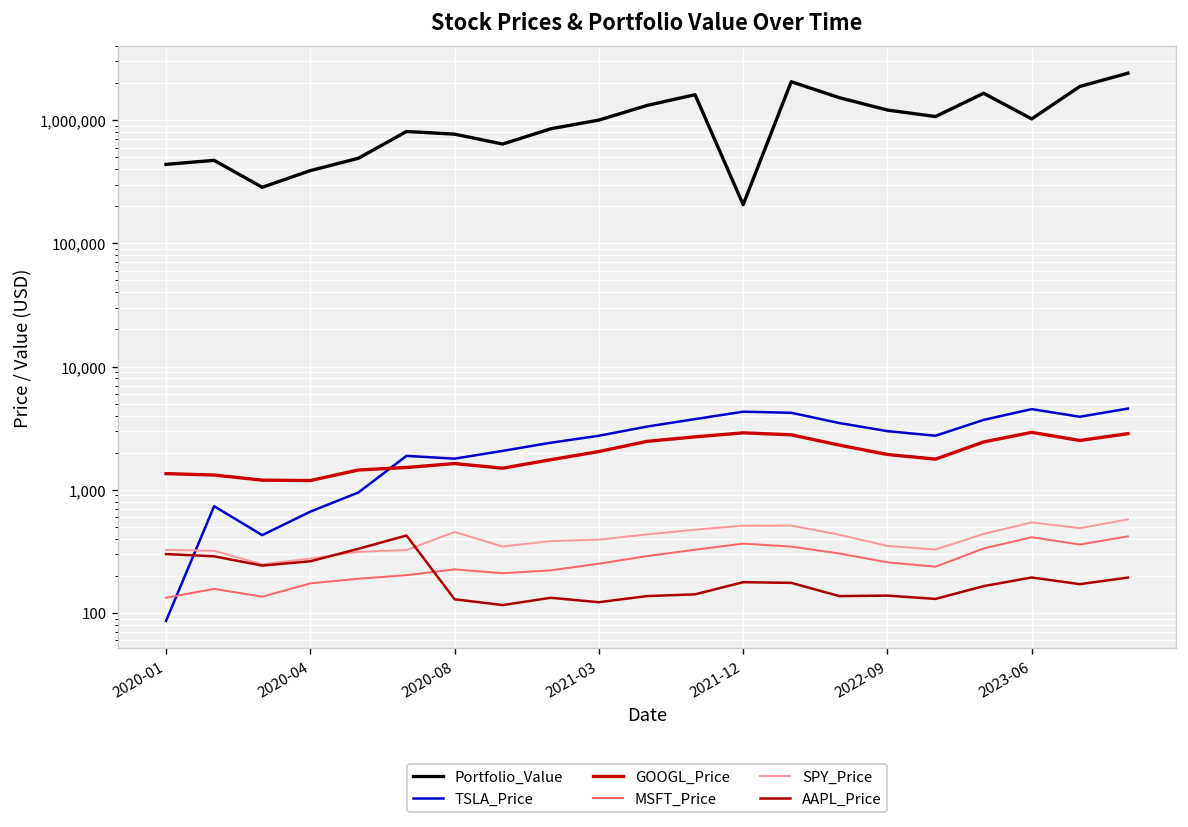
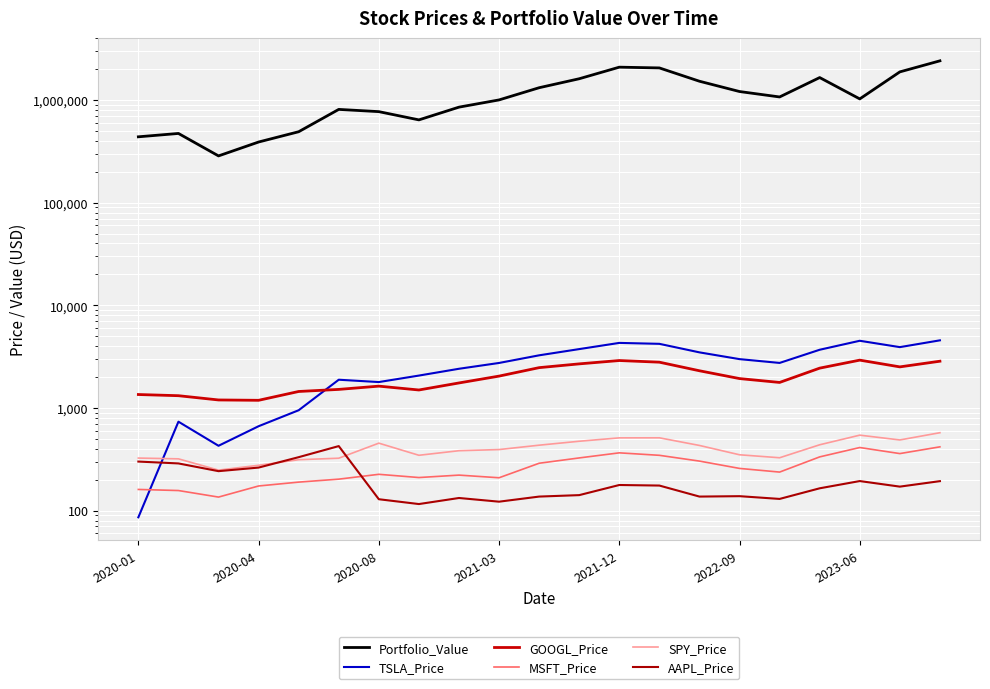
  {
    "Portfolio_Value": {
      "2020-01": "440,000",
      "2020-04": "390,000",
      "2020-08": "800,000",
      "2021-03": "1,000,000",
-     "2021-12": "210,000",
+     "2021-12": "2,100,000",
      "2022-09": "1,200,000",
      "2023-06": "1,000,000"
    },
    "TSLA_Price": {
      "2020-01": "90",
      "2020-04": "700",
      "2020-08": "1,800",
      "2021-03": "2,700",
      "2021-12": "4,300",
      "2022-09": "3,000",
      "2023-06": "5,000"
    },
    "MSFT_Price": {
-     "2020-01": "130",
+     "2020-01": "160",
      "2020-04": "170",
      "2020-08": "230",
-     "2021-03": "250",
+     "2021-03": "210",
      "2021-12": "370",
      "2022-09": "260",
      "2023-06": "410"
    },
    "SPY_Price": {
      "2020-01": "320",
      "2020-08": "500",
      "2021-03": "390",
      "2021-12": "500",
      "2022-09": "350",
      "2023-06": "500"
    }
  }
